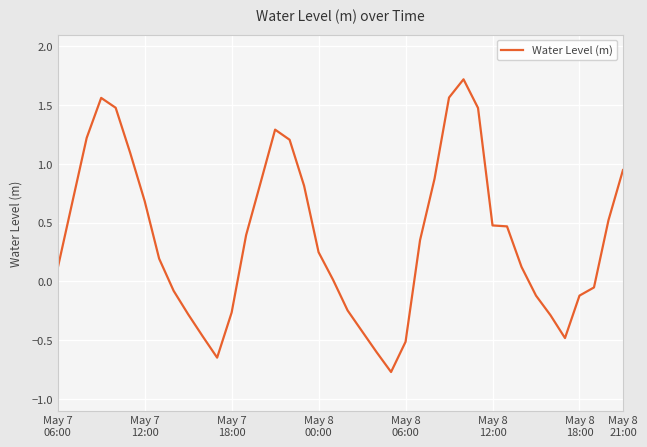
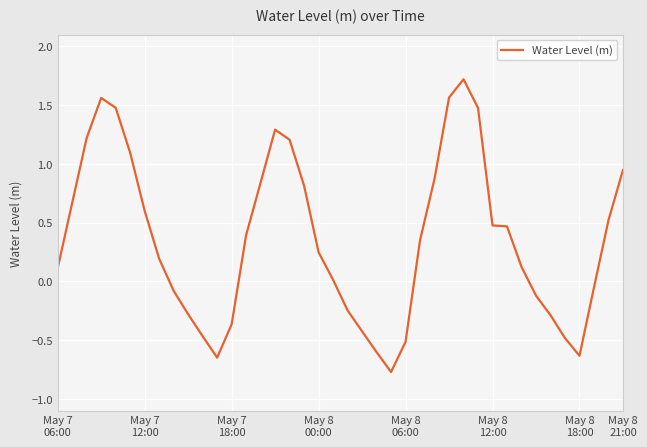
  {
    "May 7 06:00": 0.11,
-   "May 7 12:00": 0.68,
-   "May 7 18:00": -0.27,
+   "May 7 12:00": 0.60,
+   "May 7 18:00": -0.37,
    "May 8 00:00": 0.25,
    "May 8 06:00": -0.51,
    "May 8 12:00": 0.48,
-   "May 8 18:00": -0.12,
+   "May 8 18:00": -0.63,
    "May 8 21:00": 0.95
  }
